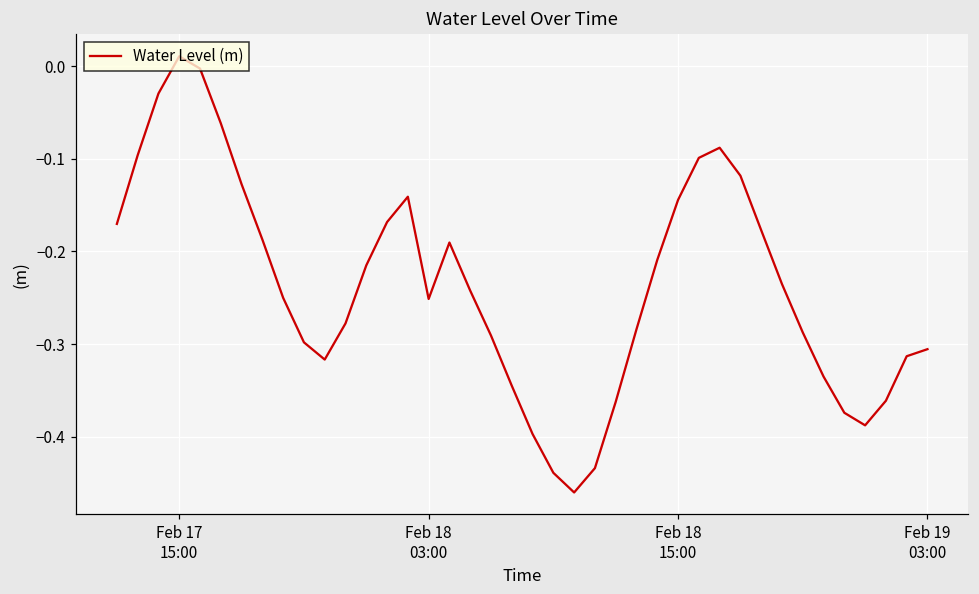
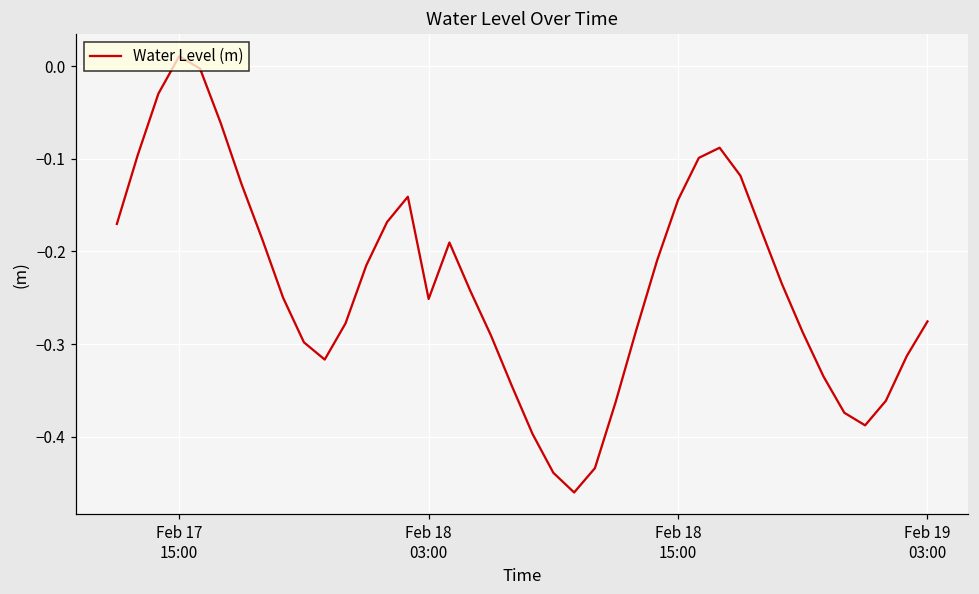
  {
    "Feb 18 03:00": -0.25,
    "Feb 18 15:00": -0.14,
-   "Feb 19 03:00": -0.31
+   "Feb 19 03:00": -0.28
  }
